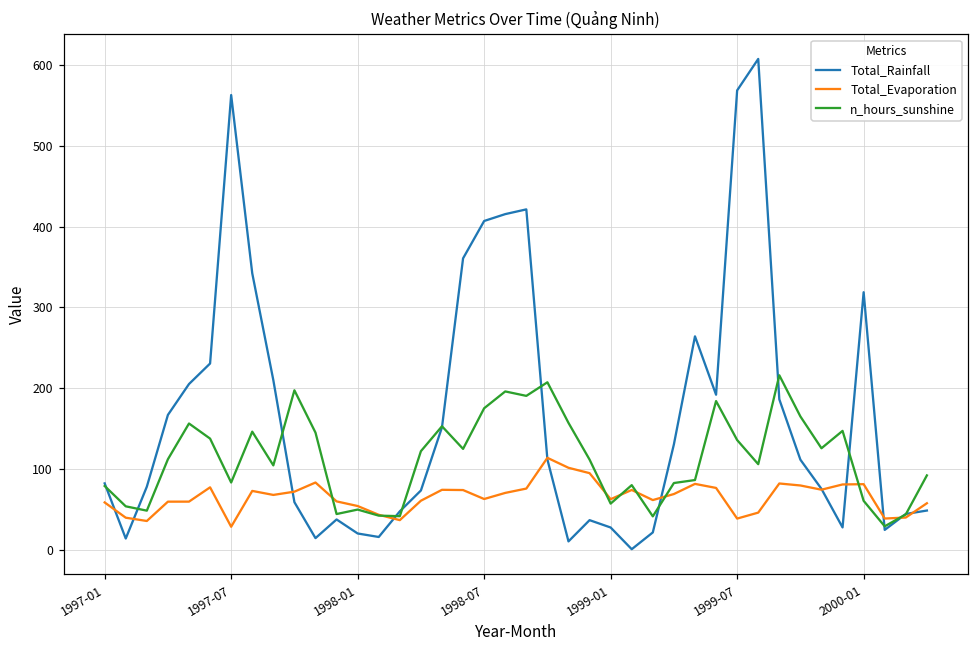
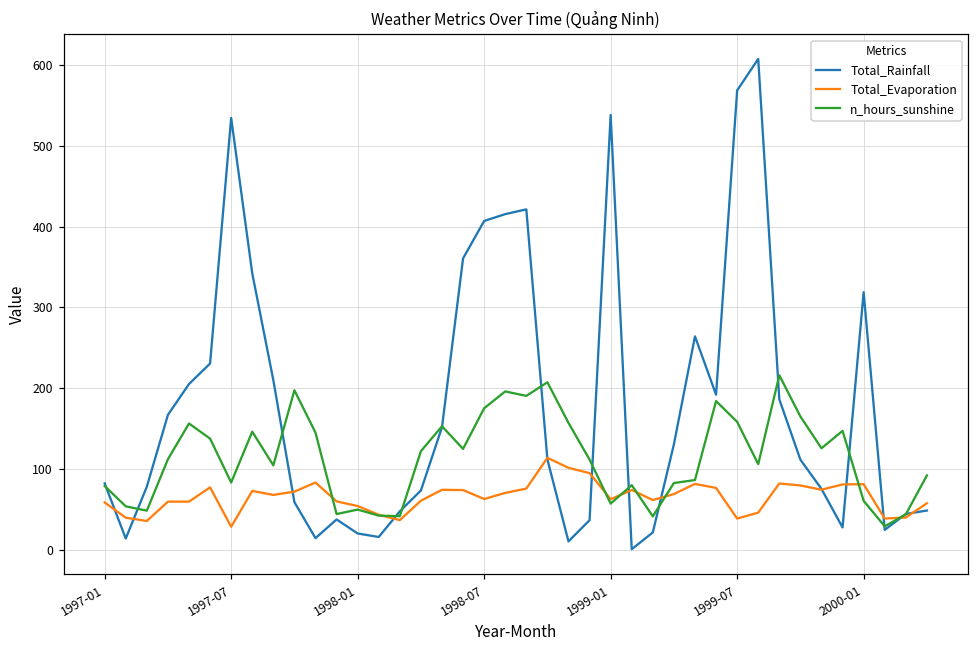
  {
    "Total_Rainfall": {
-     "1997-07": 560,
+     "1997-07": 530,
      "1998-01": 20,
      "1998-07": 410,
-     "1999-01": 30,
+     "1999-01": 540,
      "1999-07": 570,
      "2000-01": 320
    },
    "Total_Evaporation": {
      "1997-01": 60,
      "1997-07": 30,
      "1998-01": 50,
      "1998-07": 60,
      "1999-01": 60,
      "1999-07": 40,
      "2000-01": 80
    },
    "n_hours_sunshine": {
      "1997-07": 80,
      "1998-01": 50,
      "1998-07": 180,
      "1999-01": 60,
-     "1999-07": 140,
+     "1999-07": 160,
      "2000-01": 60
    }
  }
